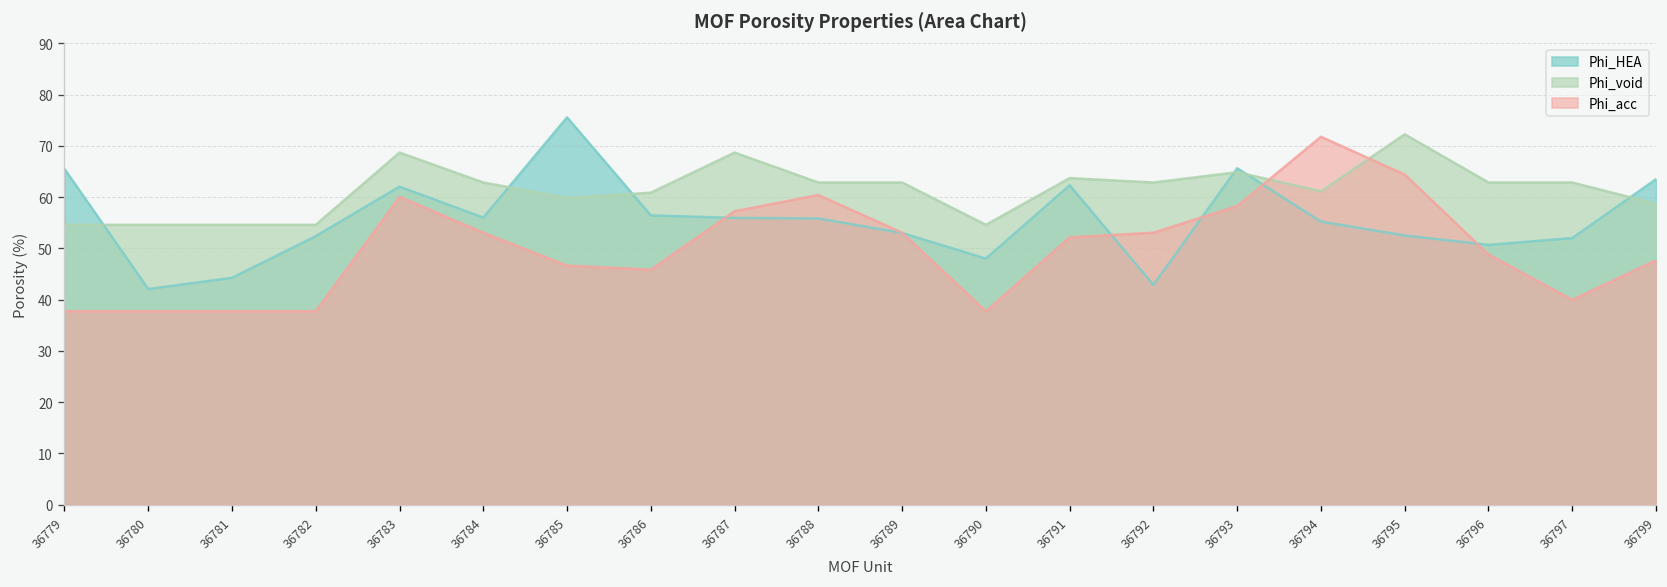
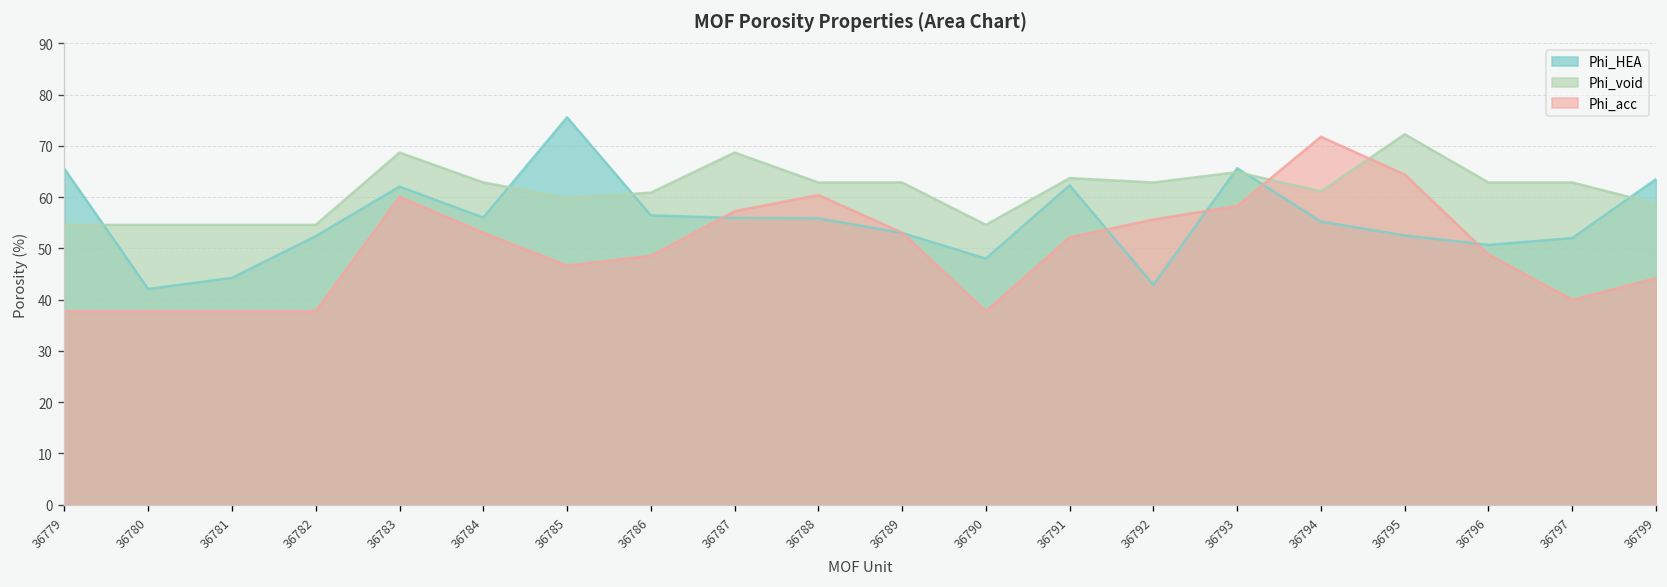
  {
    "Phi_acc": {
      "36779": 38,
      "36780": 38,
      "36781": 38,
      "36782": 38,
      "36783": 60,
      "36784": 53,
      "36785": 47,
-     "36786": 46,
+     "36786": 49,
      "36787": 57,
      "36788": 60,
      "36790": 38,
      "36791": 52,
-     "36792": 53,
+     "36792": 56,
      "36793": 58,
      "36794": 72,
      "36795": 64,
      "36796": 49,
      "36797": 40,
-     "36799": 48
+     "36799": 44
    }
  }
